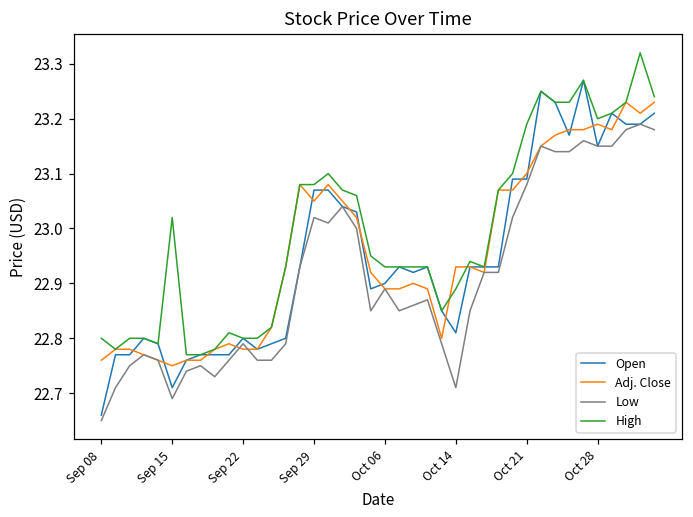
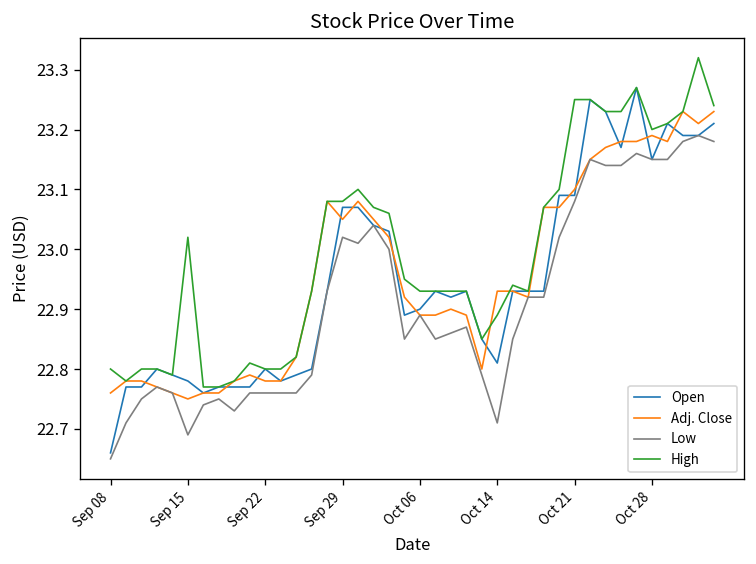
  {
    "Open": {
      "Sep 08": 22.66,
-     "Sep 15": 22.71,
+     "Sep 15": 22.78,
      "Sep 29": 23.07,
      "Oct 06": 22.90,
      "Oct 14": 22.81,
      "Oct 21": 23.09
    },
    "Adj. Close": {
      "Sep 08": 22.76,
      "Sep 15": 22.75,
      "Sep 22": 22.78,
      "Sep 29": 23.05,
      "Oct 14": 22.93,
      "Oct 21": 23.10,
      "Oct 28": 23.19
    },
    "Low": {
      "Sep 08": 22.65,
      "Sep 15": 22.69,
-     "Sep 22": 22.79,
+     "Sep 22": 22.76,
      "Sep 29": 23.02,
      "Oct 14": 22.71,
      "Oct 21": 23.08
    },
    "High": {
      "Sep 08": 22.80,
      "Sep 15": 23.02,
      "Sep 29": 23.08,
      "Oct 06": 22.93,
      "Oct 14": 22.89,
-     "Oct 21": 23.19,
+     "Oct 21": 23.25,
      "Oct 28": 23.20
    }
  }
